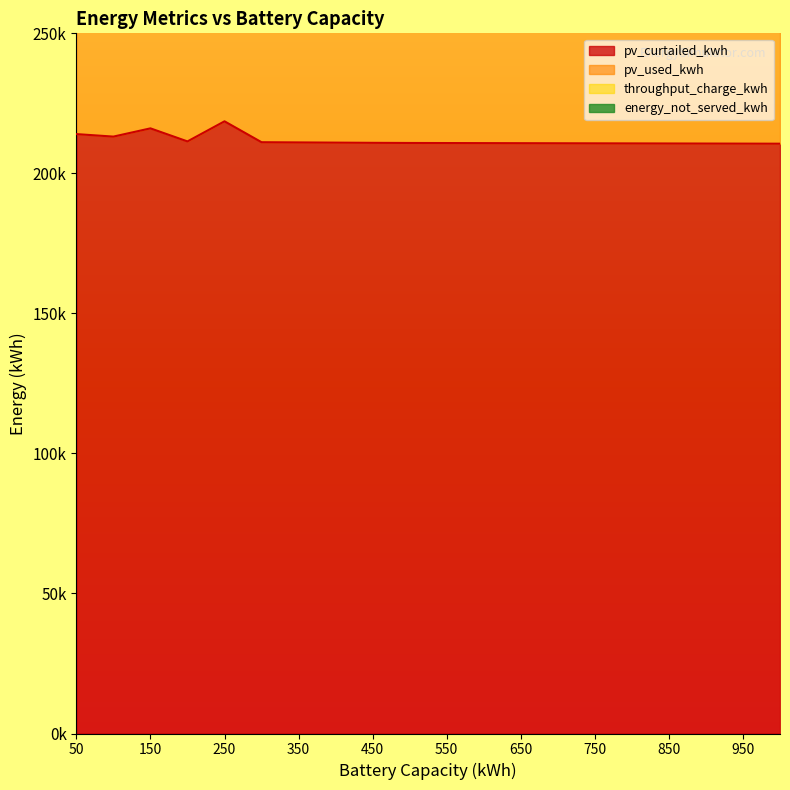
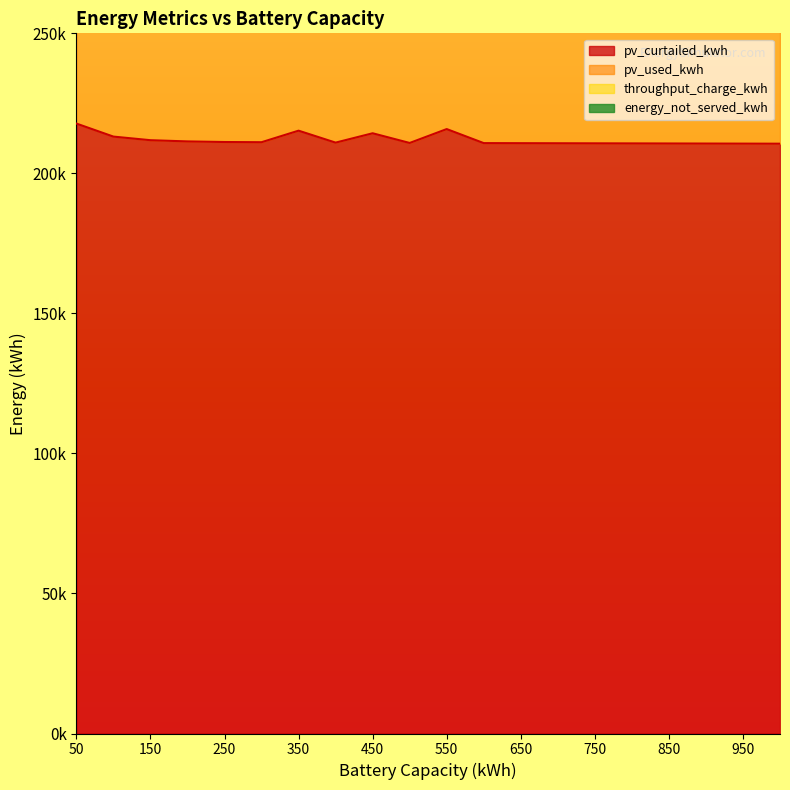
  {
    "pv_curtailed_kwh": {
-     "50": 214000,
-     "150": 216000,
-     "250": 219000,
-     "350": 211000,
-     "450": 211000,
-     "550": 211000,
+     "50": 218000,
+     "150": 212000,
+     "250": 211000,
+     "350": 215000,
+     "450": 214000,
+     "550": 216000,
      "650": 211000,
      "750": 211000,
      "850": 211000,
      "950": 211000
    }
  }
